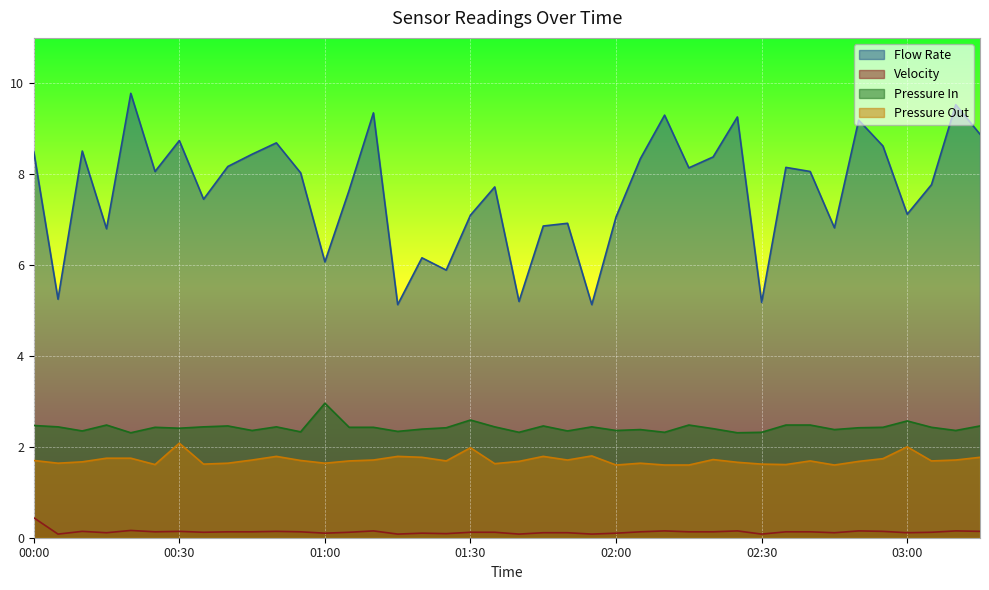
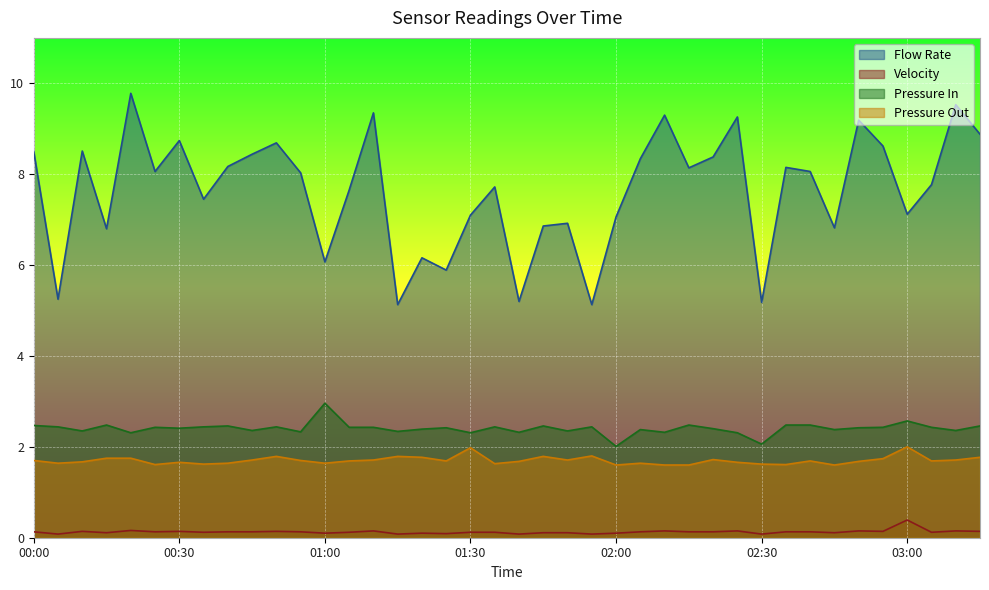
  {
    "Flow Rate": {
      "00:00": 8.5,
      "00:30": 8.7,
      "01:00": 6.1,
      "01:30": 7.1,
      "02:00": 7.1,
      "02:30": 5.2,
      "03:00": 7.1
    },
    "Velocity": {
-     "00:00": 0.4,
+     "00:00": 0.1,
      "00:30": 0.1,
      "01:00": 0.1,
      "01:30": 0.1,
      "02:00": 0.1,
      "02:30": 0.1,
-     "03:00": 0.1
+     "03:00": 0.4
    },
    "Pressure In": {
      "00:00": 2.5,
      "00:30": 2.4,
      "01:00": 3.0,
-     "01:30": 2.6,
-     "02:00": 2.4,
-     "02:30": 2.3,
+     "01:30": 2.3,
+     "02:00": 2.0,
+     "02:30": 2.1,
      "03:00": 2.6
    },
    "Pressure Out": {
      "00:00": 1.7,
-     "00:30": 2.1,
+     "00:30": 1.7,
      "01:00": 1.6,
      "01:30": 2.0,
      "02:00": 1.6,
      "02:30": 1.6,
      "03:00": 2.0
    }
  }
